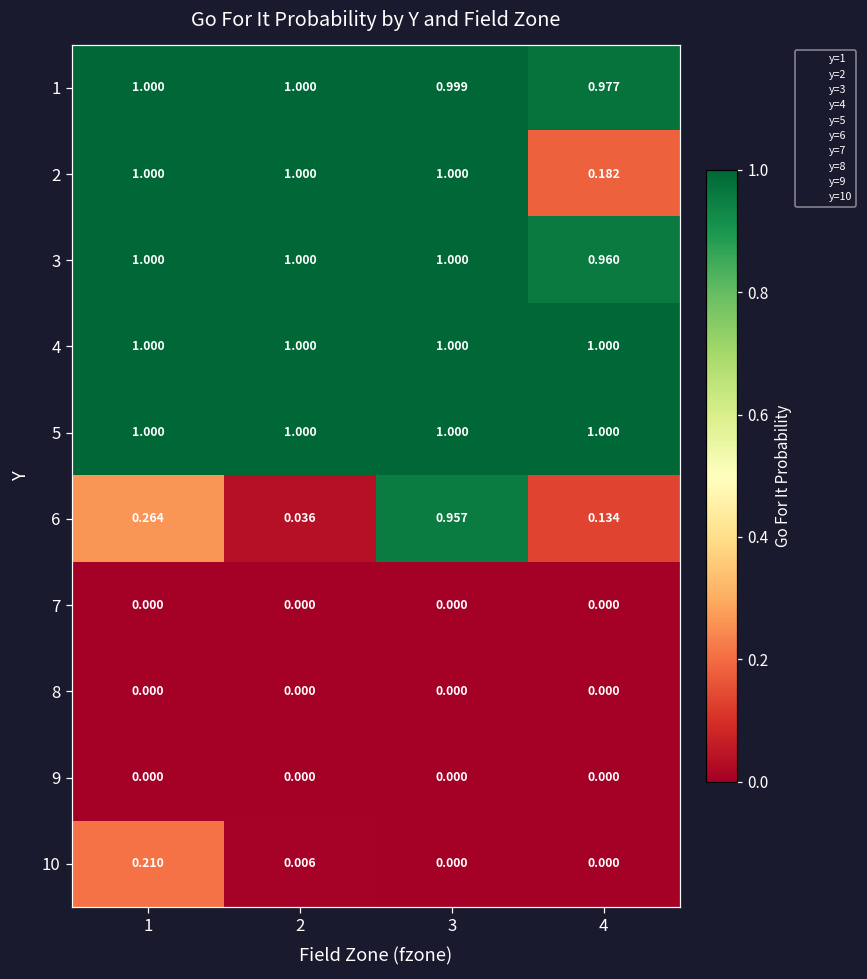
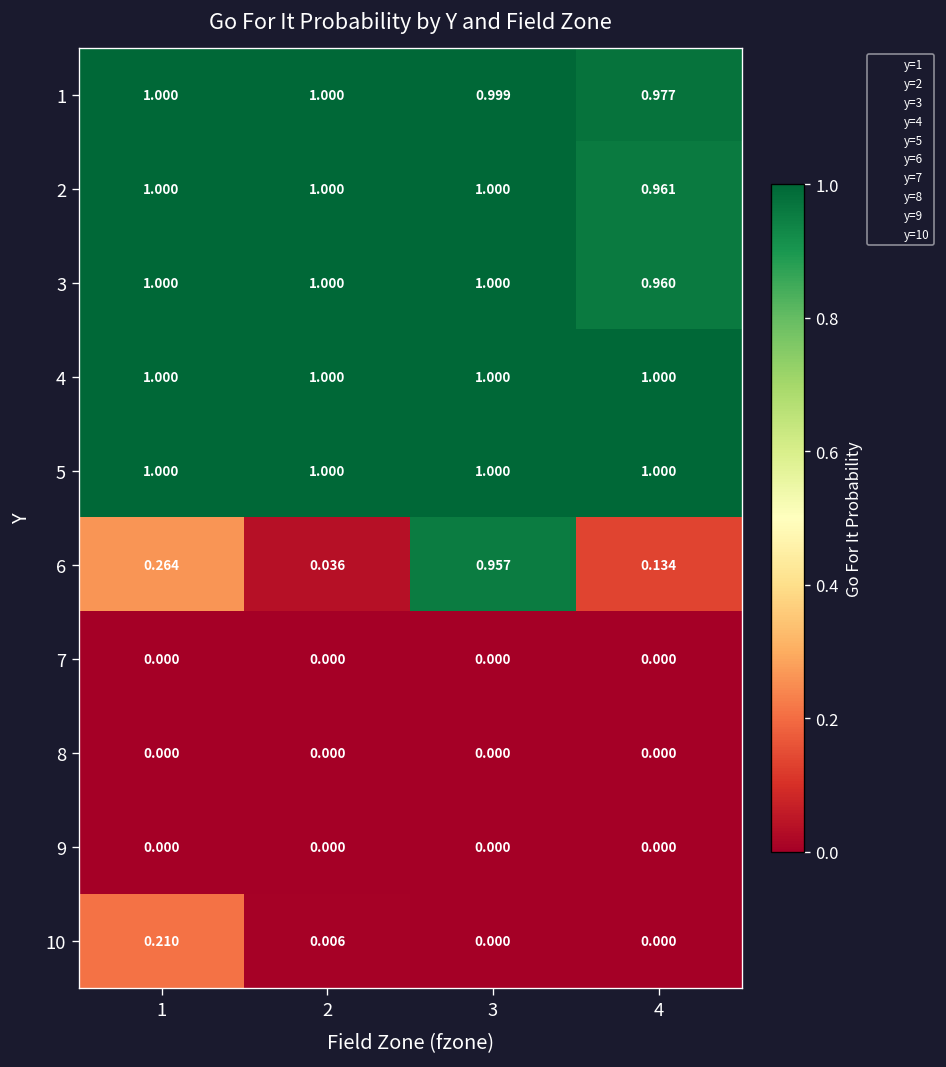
  {
    "1": {
      "1": 1.000,
      "2": 1.000,
      "3": 0.999,
      "4": 0.977
    },
    "2": {
      "1": 1.000,
      "2": 1.000,
      "3": 1.000,
-     "4": 0.182
+     "4": 0.961
    },
    "3": {
      "1": 1.000,
      "2": 1.000,
      "3": 1.000,
      "4": 0.960
    },
    "4": {
      "1": 1.000,
      "2": 1.000,
      "3": 1.000,
      "4": 1.000
    },
    "5": {
      "1": 1.000,
      "2": 1.000,
      "3": 1.000,
      "4": 1.000
    },
    "6": {
      "1": 0.264,
      "2": 0.036,
      "3": 0.957,
      "4": 0.134
    },
    "7": {
      "1": 0.000,
      "2": 0.000,
      "3": 0.000,
      "4": 0.000
    },
    "8": {
      "1": 0.000,
      "2": 0.000,
      "3": 0.000,
      "4": 0.000
    },
    "9": {
      "1": 0.000,
      "2": 0.000,
      "3": 0.000,
      "4": 0.000
    },
    "10": {
      "1": 0.210,
      "2": 0.006,
      "3": 0.000,
      "4": 0.000
    }
  }
